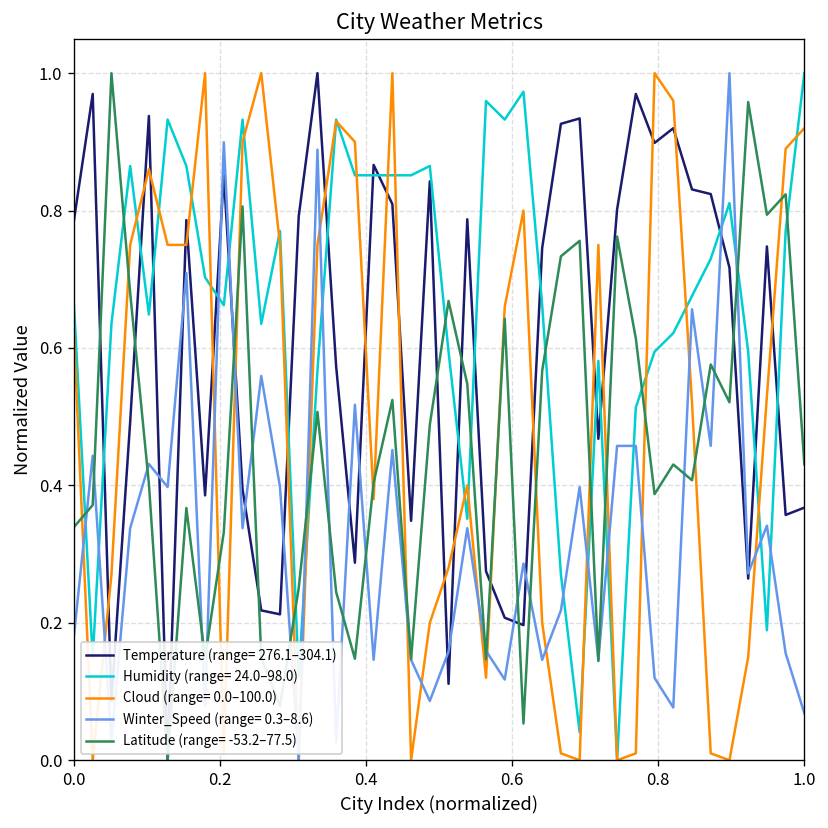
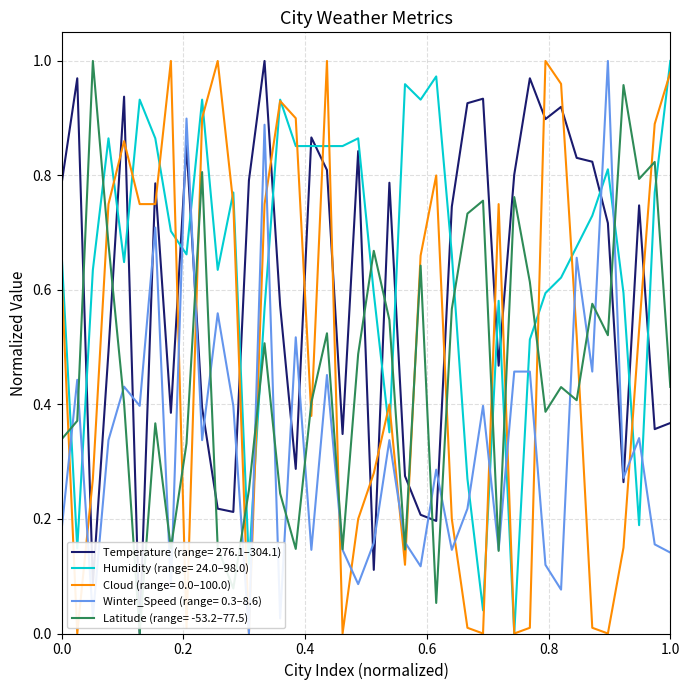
  {
    "Temperature (range= 276.1–304.1)": {
      "0.0": 0.79,
      "1.0": 0.37
    },
    "Humidity (range= 24.0–98.0)": {
      "0.0": 0.66,
      "1.0": 1.00
    },
    "Cloud (range= 0.0–100.0)": {
      "0.0": 0.62,
-     "1.0": 0.92
+     "1.0": 0.98
    },
    "Winter_Speed (range= 0.3–8.6)": {
      "0.0": 0.18,
-     "1.0": 0.07
+     "1.0": 0.14
    },
    "Latitude (range= -53.2–77.5)": {
      "0.0": 0.34,
      "1.0": 0.43
    }
  }
